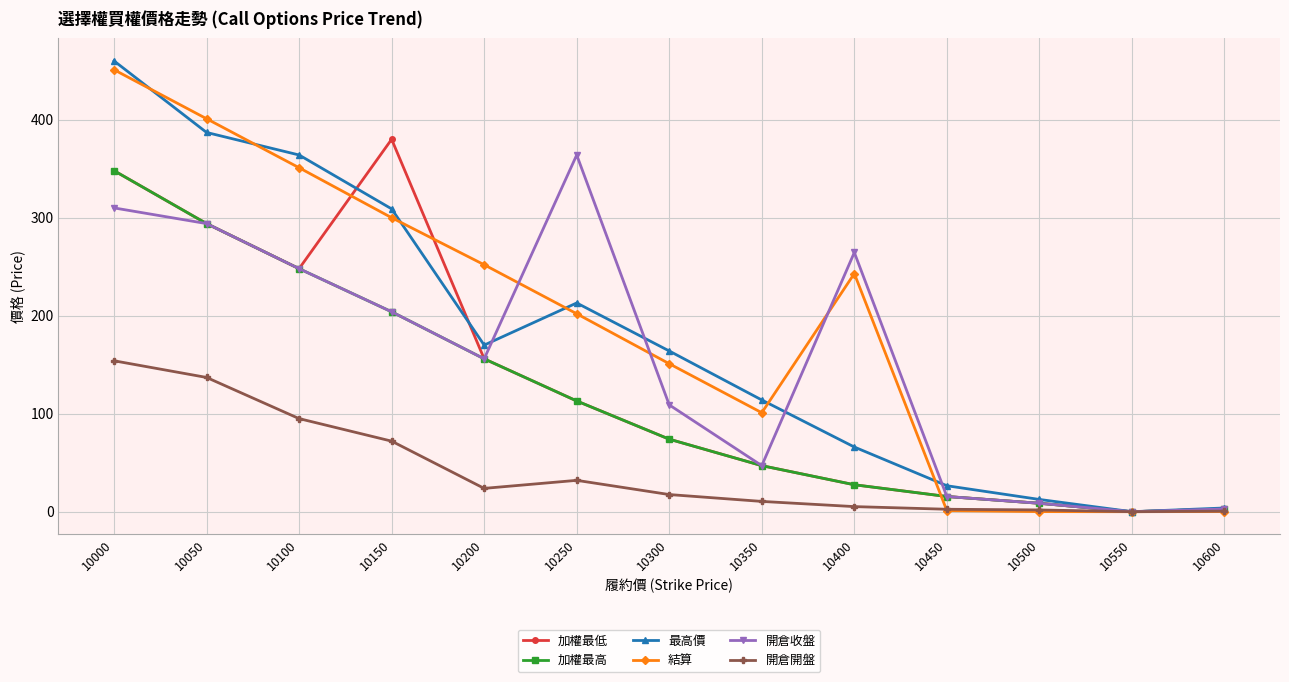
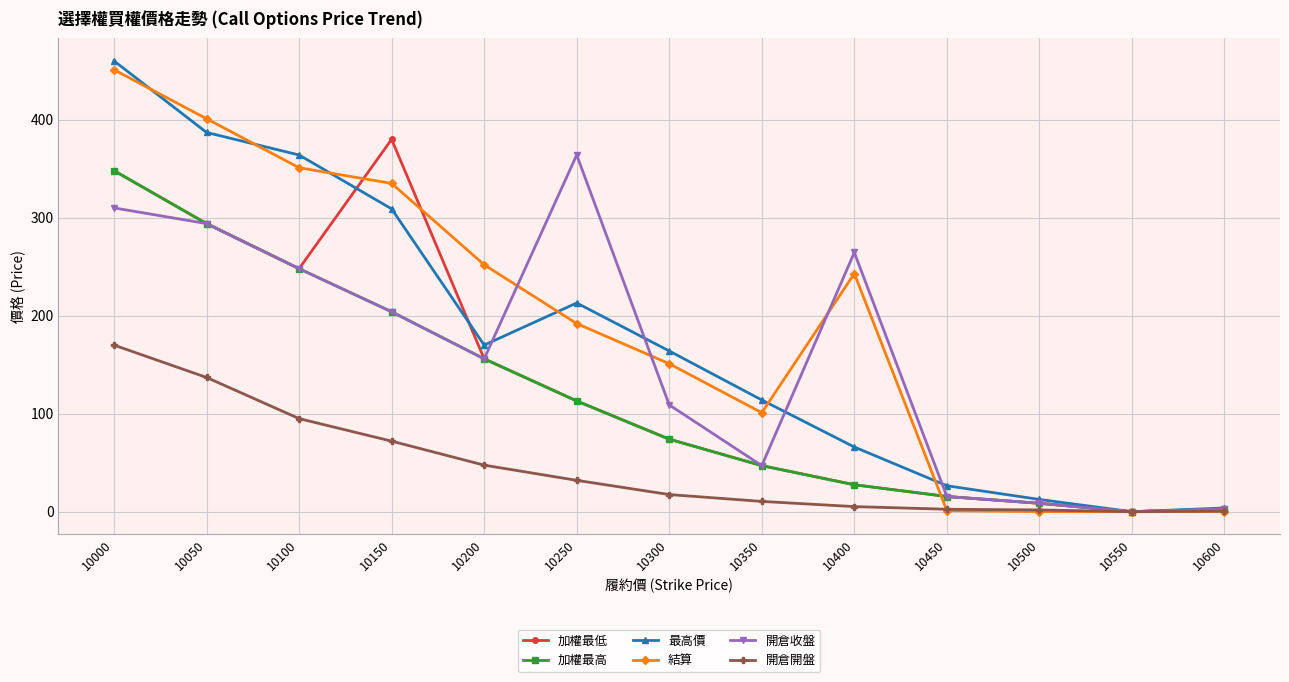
  {
    "加權最低": {
      "10150": 380
    },
    "最高價": {
      "10000": 460,
      "10050": 390,
      "10100": 360,
      "10150": 310,
      "10200": 170,
      "10250": 210,
      "10300": 160,
      "10350": 110,
      "10400": 70,
      "10450": 30,
      "10500": 10
    },
    "結算": {
      "10000": 450,
      "10050": 400,
      "10100": 350,
-     "10150": 300,
+     "10150": 340,
      "10200": 250,
-     "10250": 200,
+     "10250": 190,
      "10300": 150,
      "10350": 100,
      "10400": 240
    },
    "開倉收盤": {
      "10000": 310,
      "10250": 360,
      "10300": 110,
      "10400": 260
    },
    "開倉開盤": {
-     "10000": 150,
+     "10000": 170,
      "10050": 140,
      "10100": 100,
      "10150": 70,
-     "10200": 20,
+     "10200": 50,
      "10250": 30,
      "10300": 20,
      "10350": 10,
      "10400": 10
    }
  }
